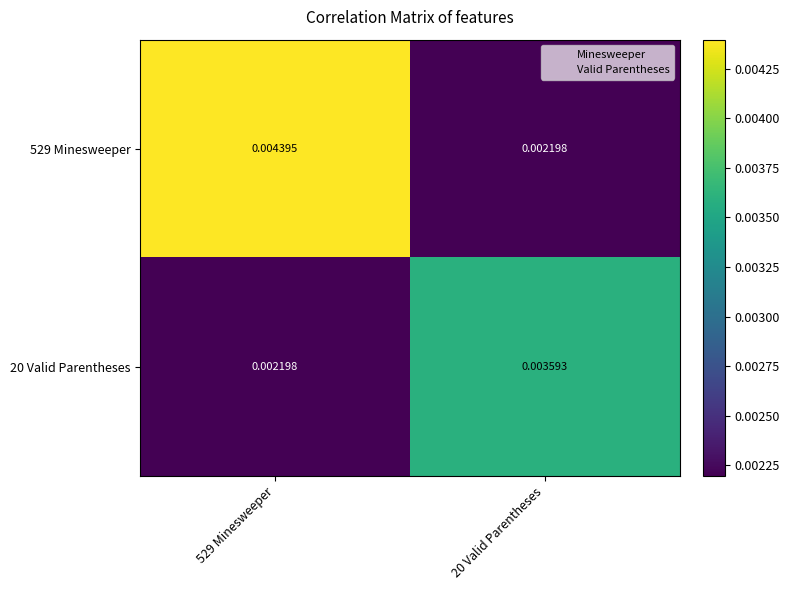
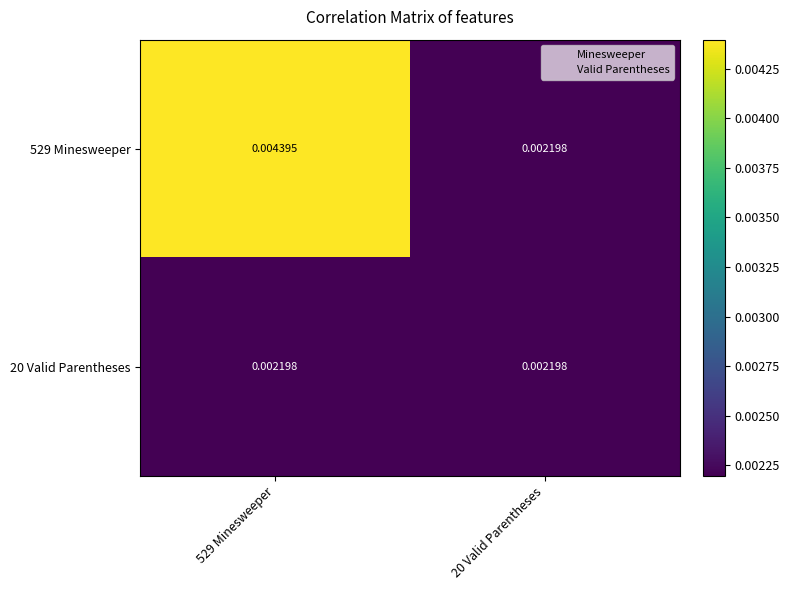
  {
    "529 Minesweeper": {
      "529 Minesweeper": 0.004395,
      "20 Valid Parentheses": 0.002198
    },
    "20 Valid Parentheses": {
      "529 Minesweeper": 0.002198,
-     "20 Valid Parentheses": 0.003593
+     "20 Valid Parentheses": 0.002198
    }
  }
